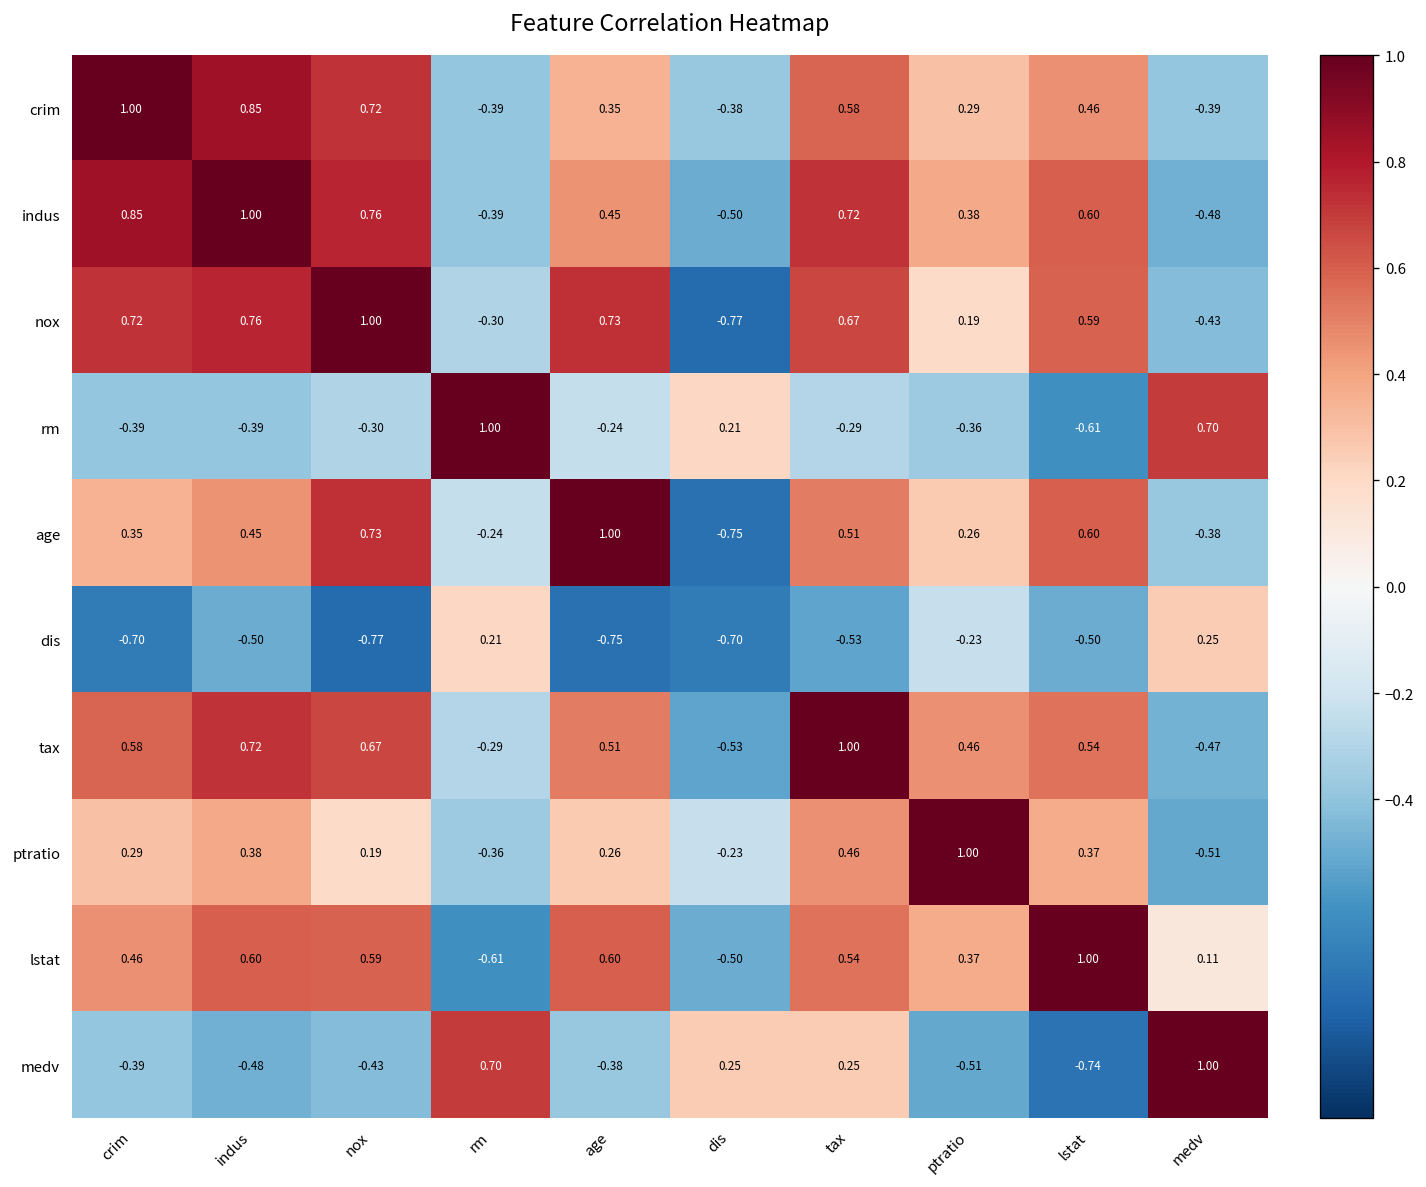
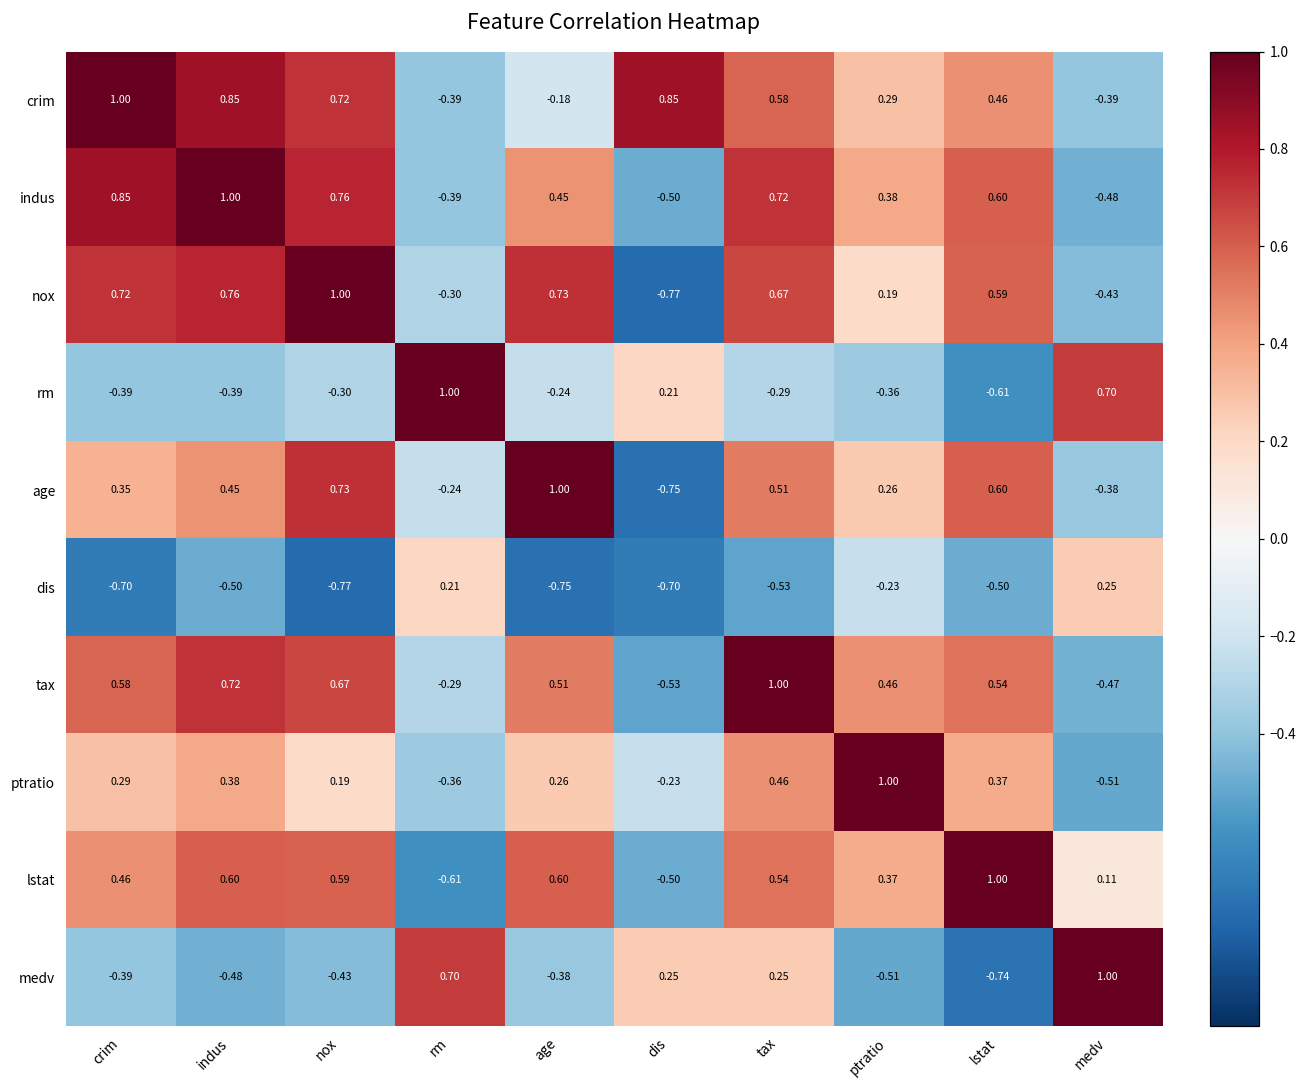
  {
    "crim": {
      "crim": 1.00,
      "indus": 0.85,
      "nox": 0.72,
      "rm": -0.39,
-     "age": 0.35,
-     "dis": -0.38,
+     "age": -0.18,
+     "dis": 0.85,
      "tax": 0.58,
      "ptratio": 0.29,
      "lstat": 0.46,
      "medv": -0.39
    },
    "indus": {
      "crim": 0.85,
      "indus": 1.00,
      "nox": 0.76,
      "rm": -0.39,
      "age": 0.45,
      "dis": -0.50,
      "tax": 0.72,
      "ptratio": 0.38,
      "lstat": 0.60,
      "medv": -0.48
    },
    "nox": {
      "crim": 0.72,
      "indus": 0.76,
      "nox": 1.00,
      "rm": -0.30,
      "age": 0.73,
      "dis": -0.77,
      "tax": 0.67,
      "ptratio": 0.19,
      "lstat": 0.59,
      "medv": -0.43
    },
    "rm": {
      "crim": -0.39,
      "indus": -0.39,
      "nox": -0.30,
      "rm": 1.00,
      "age": -0.24,
      "dis": 0.21,
      "tax": -0.29,
      "ptratio": -0.36,
      "lstat": -0.61,
      "medv": 0.70
    },
    "age": {
      "crim": 0.35,
      "indus": 0.45,
      "nox": 0.73,
      "rm": -0.24,
      "age": 1.00,
      "dis": -0.75,
      "tax": 0.51,
      "ptratio": 0.26,
      "lstat": 0.60,
      "medv": -0.38
    },
    "dis": {
      "crim": -0.70,
      "indus": -0.50,
      "nox": -0.77,
      "rm": 0.21,
      "age": -0.75,
      "dis": -0.70,
      "tax": -0.53,
      "ptratio": -0.23,
      "lstat": -0.50,
      "medv": 0.25
    },
    "tax": {
      "crim": 0.58,
      "indus": 0.72,
      "nox": 0.67,
      "rm": -0.29,
      "age": 0.51,
      "dis": -0.53,
      "tax": 1.00,
      "ptratio": 0.46,
      "lstat": 0.54,
      "medv": -0.47
    },
    "ptratio": {
      "crim": 0.29,
      "indus": 0.38,
      "nox": 0.19,
      "rm": -0.36,
      "age": 0.26,
      "dis": -0.23,
      "tax": 0.46,
      "ptratio": 1.00,
      "lstat": 0.37,
      "medv": -0.51
    },
    "lstat": {
      "crim": 0.46,
      "indus": 0.60,
      "nox": 0.59,
      "rm": -0.61,
      "age": 0.60,
      "dis": -0.50,
      "tax": 0.54,
      "ptratio": 0.37,
      "lstat": 1.00,
      "medv": 0.11
    },
    "medv": {
      "crim": -0.39,
      "indus": -0.48,
      "nox": -0.43,
      "rm": 0.70,
      "age": -0.38,
      "dis": 0.25,
      "tax": 0.25,
      "ptratio": -0.51,
      "lstat": -0.74,
      "medv": 1.00
    }
  }
